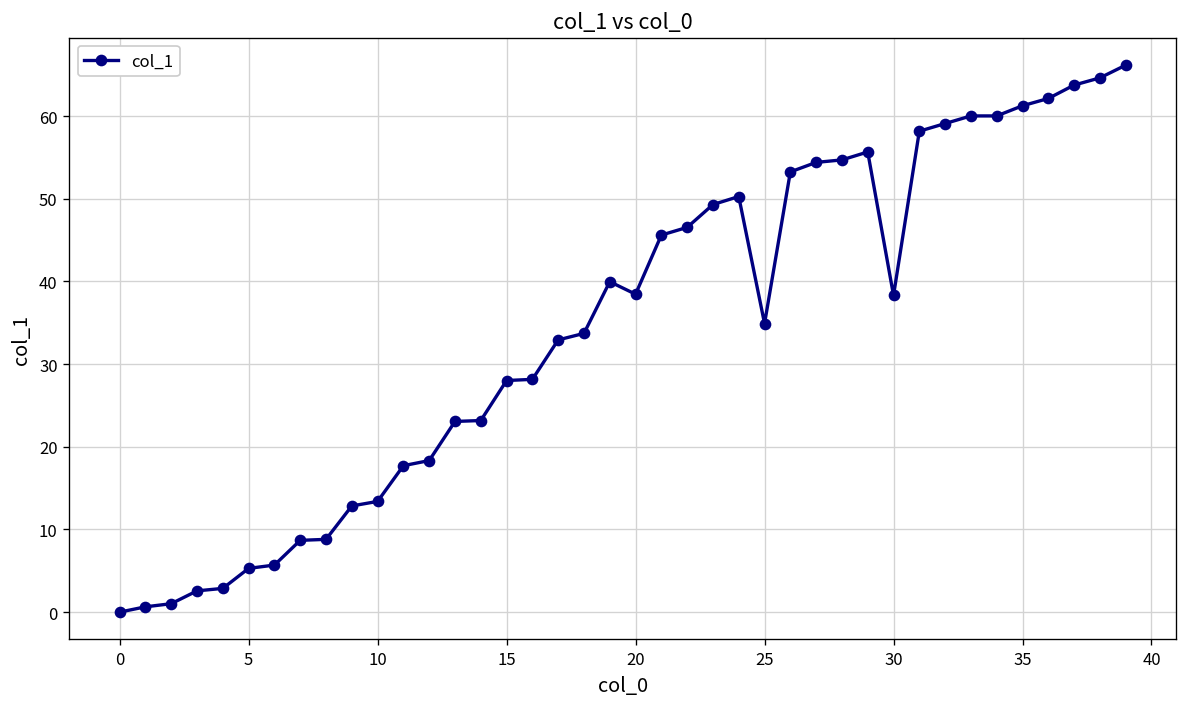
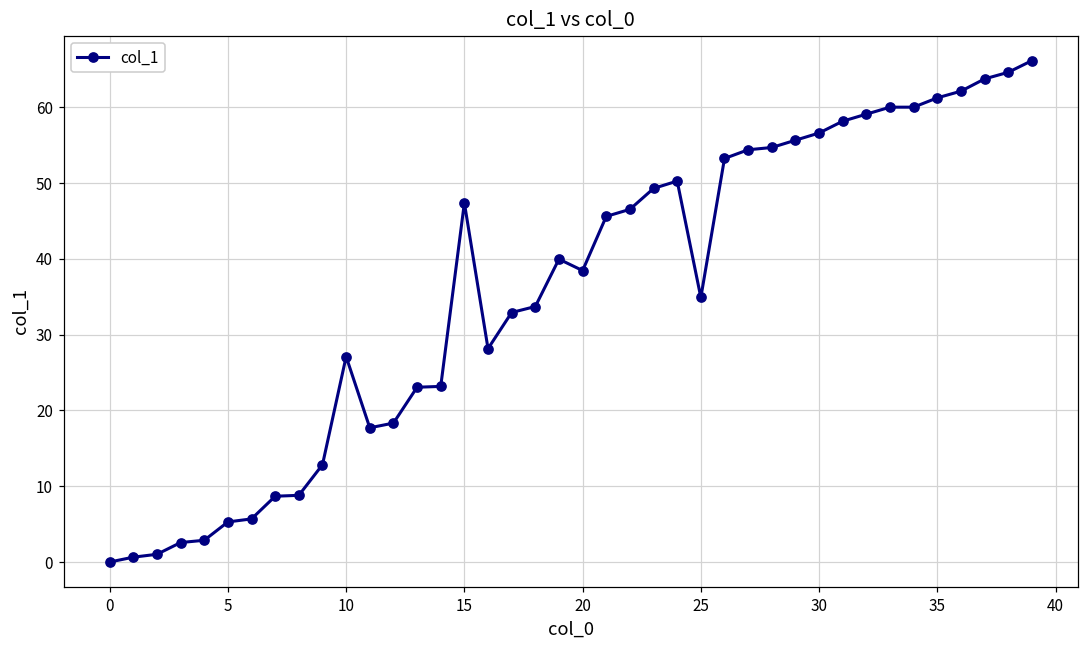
  {
    "0": 0,
    "5": 5,
-   "10": 13,
-   "15": 28,
+   "10": 27,
+   "15": 47,
    "20": 38,
    "25": 35,
-   "30": 38,
+   "30": 57,
    "35": 61
  }
